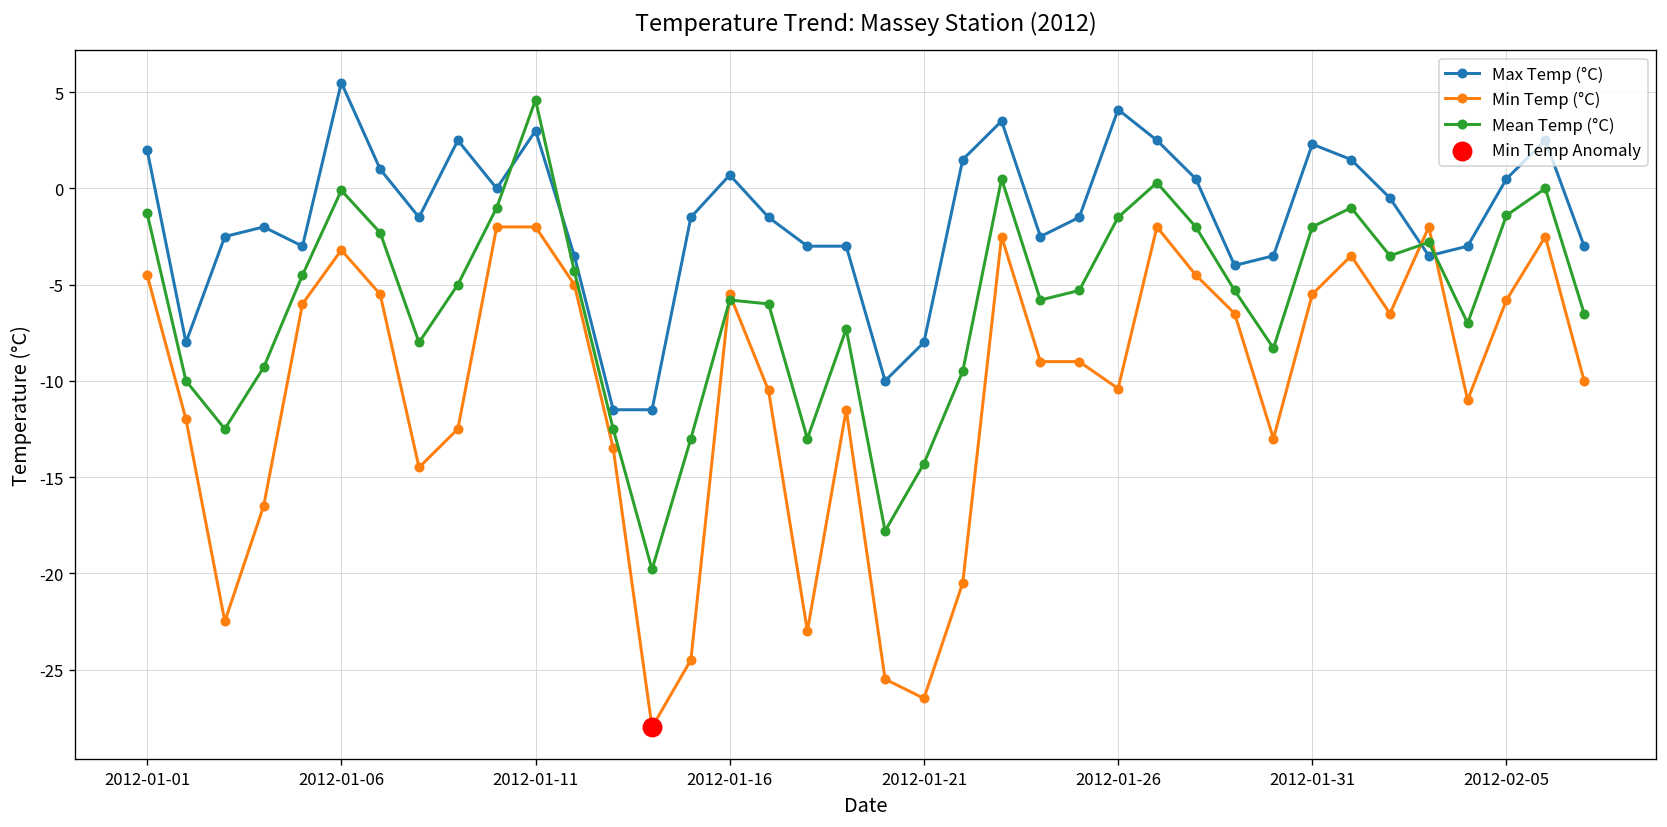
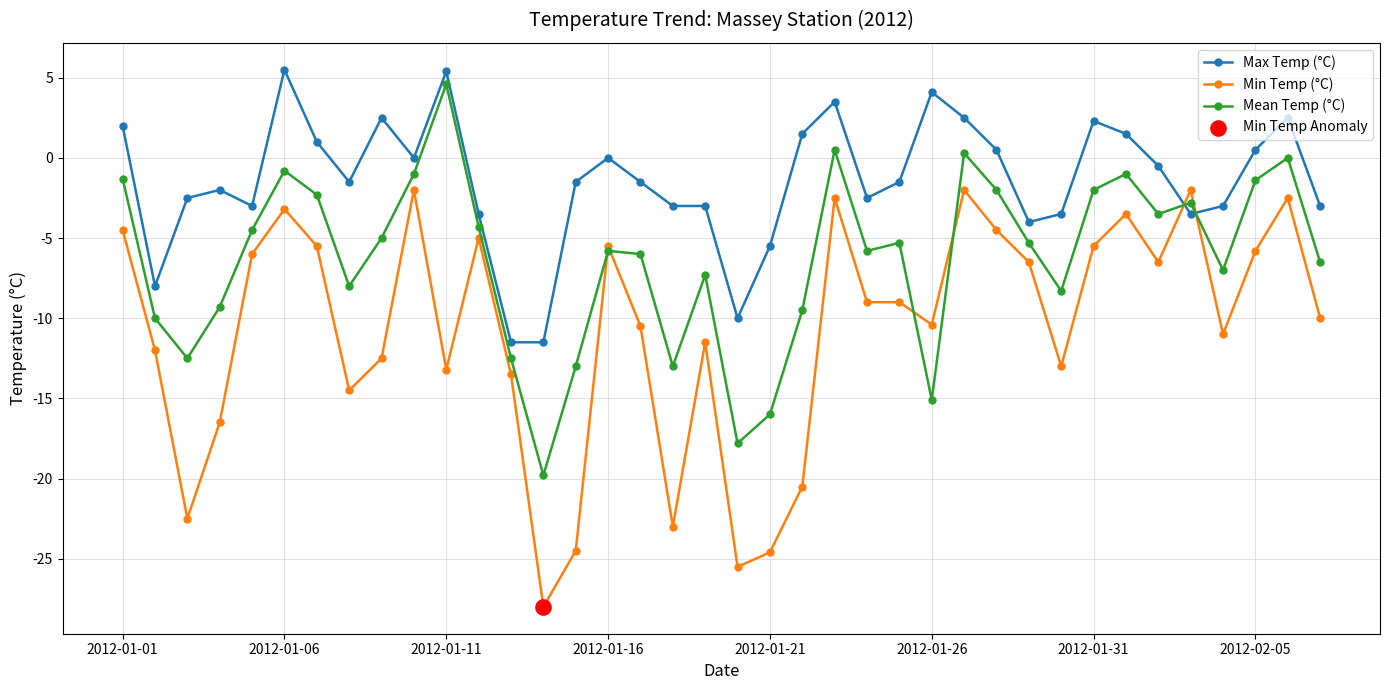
  {
    "Max Temp (°C)": {
      "2012-01-01": 2.0,
      "2012-01-06": 5.5,
-     "2012-01-11": 3.0,
-     "2012-01-16": 0.7,
-     "2012-01-21": -8.0,
+     "2012-01-11": 5.4,
+     "2012-01-16": 0.0,
+     "2012-01-21": -5.5,
      "2012-01-26": 4.1,
      "2012-01-31": 2.3,
      "2012-02-05": 0.5
    },
    "Min Temp (°C)": {
      "2012-01-01": -4.5,
      "2012-01-06": -3.2,
-     "2012-01-11": -2.0,
+     "2012-01-11": -13.2,
      "2012-01-16": -5.5,
-     "2012-01-21": -26.5,
+     "2012-01-21": -24.6,
      "2012-01-26": -10.4,
      "2012-01-31": -5.5,
      "2012-02-05": -5.8
    },
    "Mean Temp (°C)": {
      "2012-01-01": -1.3,
-     "2012-01-06": -0.1,
+     "2012-01-06": -0.8,
      "2012-01-11": 4.6,
      "2012-01-16": -5.8,
-     "2012-01-21": -14.3,
-     "2012-01-26": -1.5,
+     "2012-01-21": -16.0,
+     "2012-01-26": -15.1,
      "2012-01-31": -2.0,
      "2012-02-05": -1.4
    }
  }
